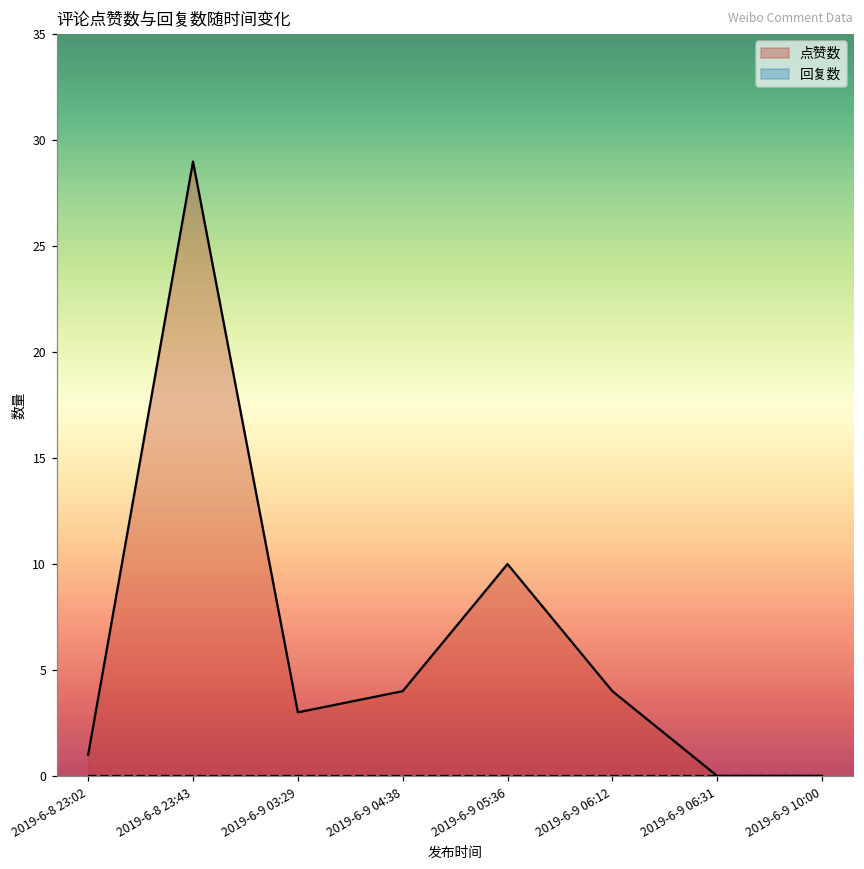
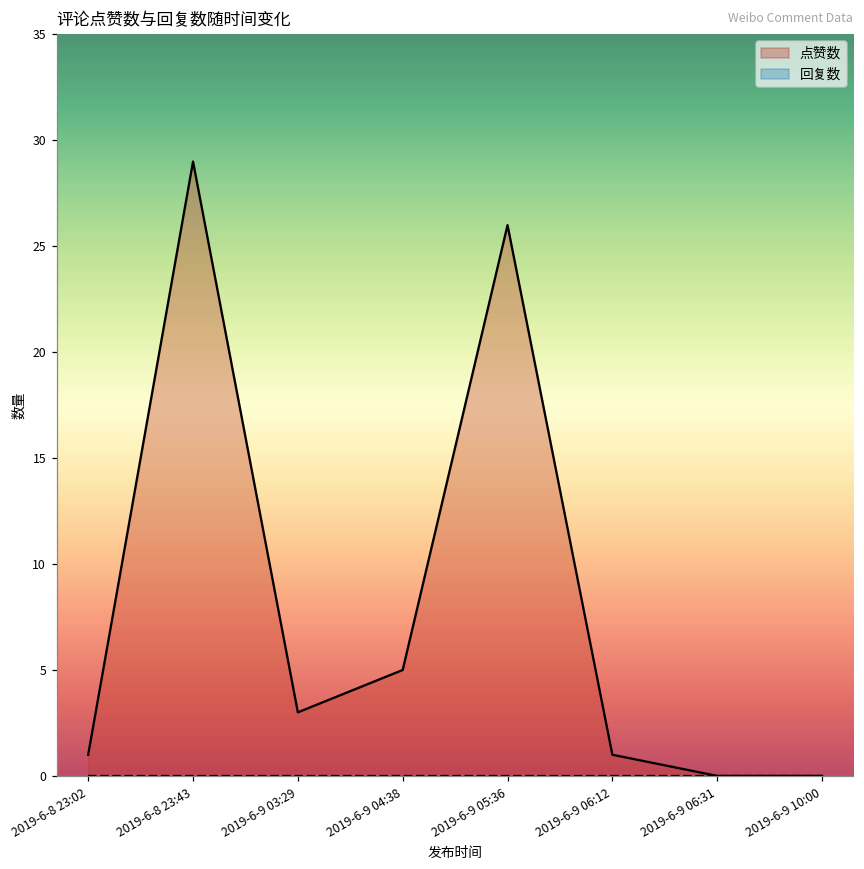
  {
    "点赞数": {
      "2019-6-8 23:02": 1,
      "2019-6-8 23:43": 29,
      "2019-6-9 03:29": 3,
-     "2019-6-9 04:38": 4,
-     "2019-6-9 05:36": 10,
-     "2019-6-9 06:12": 4
+     "2019-6-9 04:38": 5,
+     "2019-6-9 05:36": 26,
+     "2019-6-9 06:12": 1
    },
    "回复数": {
      "2019-6-8 23:02": 0,
      "2019-6-8 23:43": 0,
      "2019-6-9 03:29": 0,
      "2019-6-9 04:38": 0,
      "2019-6-9 05:36": 0,
      "2019-6-9 06:12": 0
    }
  }
